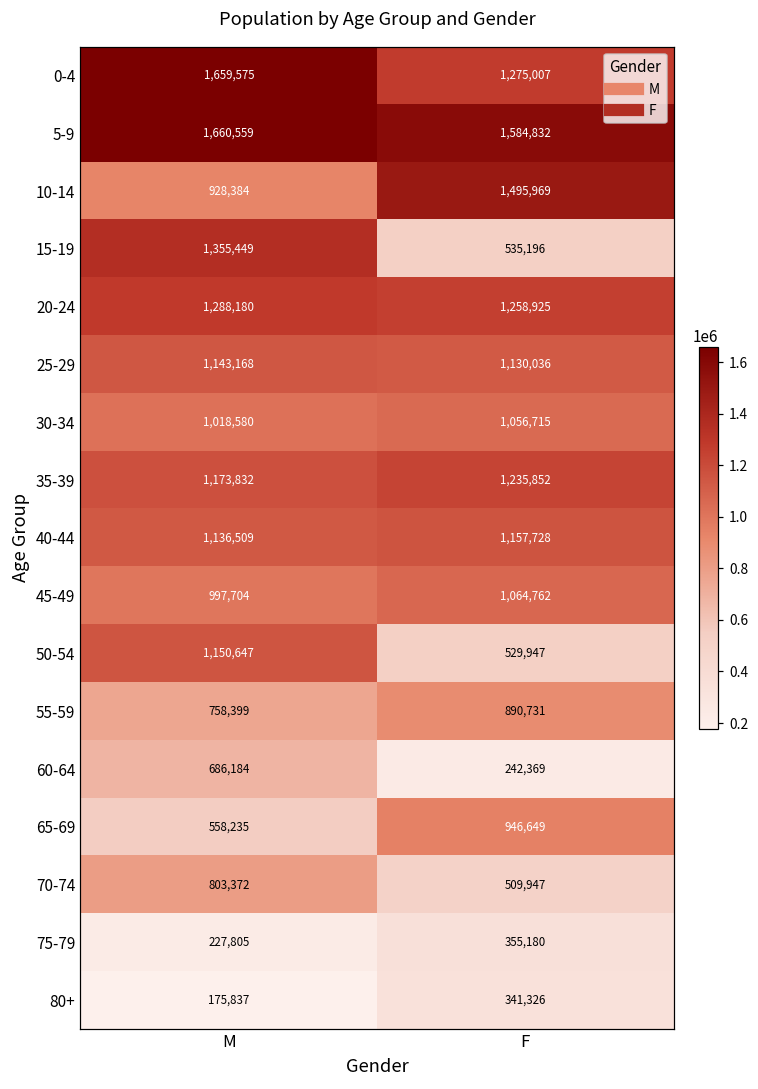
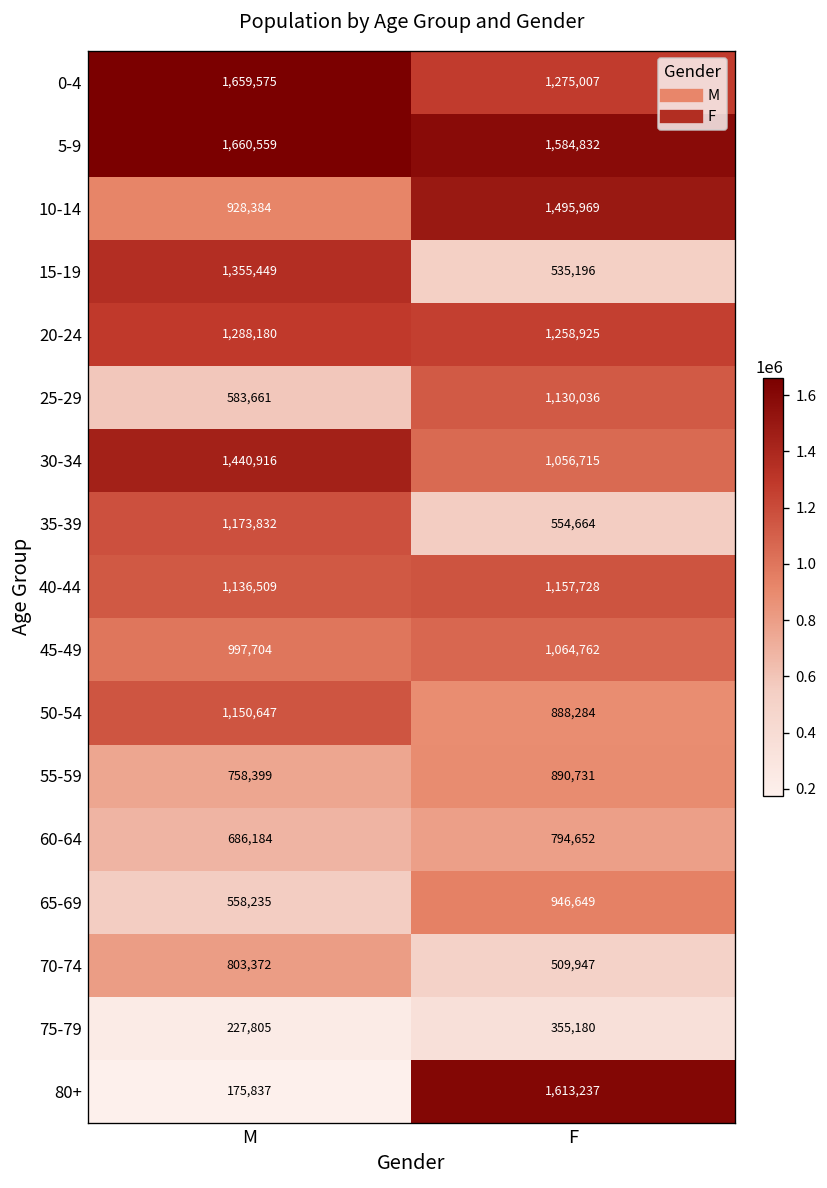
  {
    "0-4": {
      "M": "1,659,575",
      "F": "1,275,007"
    },
    "5-9": {
      "M": "1,660,559",
      "F": "1,584,832"
    },
    "10-14": {
      "M": "928,384",
      "F": "1,495,969"
    },
    "15-19": {
      "M": "1,355,449",
      "F": "535,196"
    },
    "20-24": {
      "M": "1,288,180",
      "F": "1,258,925"
    },
    "25-29": {
-     "M": "1,143,168",
+     "M": "583,661",
      "F": "1,130,036"
    },
    "30-34": {
-     "M": "1,018,580",
+     "M": "1,440,916",
      "F": "1,056,715"
    },
    "35-39": {
      "M": "1,173,832",
-     "F": "1,235,852"
+     "F": "554,664"
    },
    "40-44": {
      "M": "1,136,509",
      "F": "1,157,728"
    },
    "45-49": {
      "M": "997,704",
      "F": "1,064,762"
    },
    "50-54": {
      "M": "1,150,647",
-     "F": "529,947"
+     "F": "888,284"
    },
    "55-59": {
      "M": "758,399",
      "F": "890,731"
    },
    "60-64": {
      "M": "686,184",
-     "F": "242,369"
+     "F": "794,652"
    },
    "65-69": {
      "M": "558,235",
      "F": "946,649"
    },
    "70-74": {
      "M": "803,372",
      "F": "509,947"
    },
    "75-79": {
      "M": "227,805",
      "F": "355,180"
    },
    "80+": {
      "M": "175,837",
-     "F": "341,326"
+     "F": "1,613,237"
    }
  }
